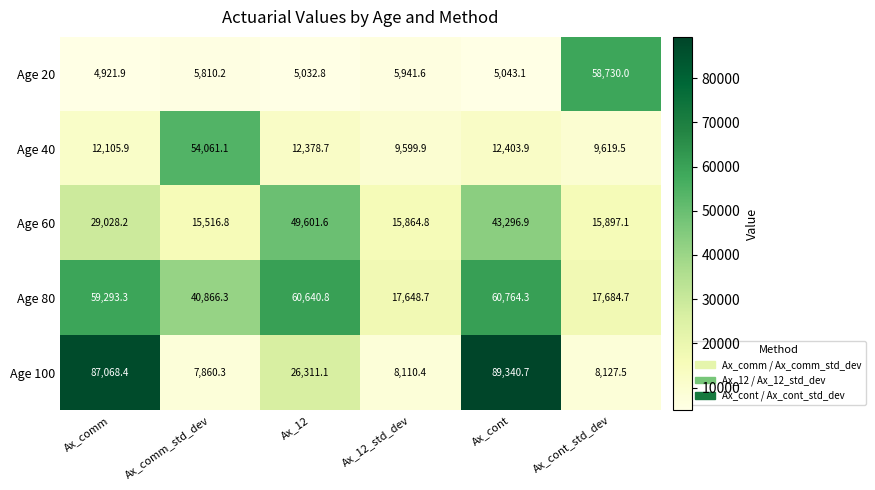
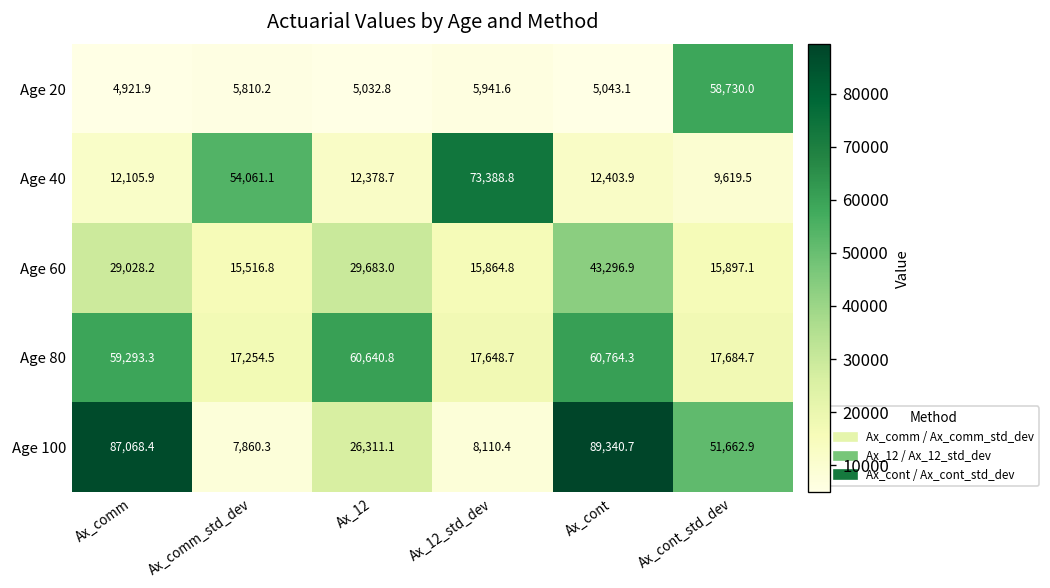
  {
    "Age 20": {
      "Ax_comm": "4,921.9",
      "Ax_comm_std_dev": "5,810.2",
      "Ax_12": "5,032.8",
      "Ax_12_std_dev": "5,941.6",
      "Ax_cont": "5,043.1",
      "Ax_cont_std_dev": "58,730.0"
    },
    "Age 40": {
      "Ax_comm": "12,105.9",
      "Ax_comm_std_dev": "54,061.1",
      "Ax_12": "12,378.7",
-     "Ax_12_std_dev": "9,599.9",
+     "Ax_12_std_dev": "73,388.8",
      "Ax_cont": "12,403.9",
      "Ax_cont_std_dev": "9,619.5"
    },
    "Age 60": {
      "Ax_comm": "29,028.2",
      "Ax_comm_std_dev": "15,516.8",
-     "Ax_12": "49,601.6",
+     "Ax_12": "29,683.0",
      "Ax_12_std_dev": "15,864.8",
      "Ax_cont": "43,296.9",
      "Ax_cont_std_dev": "15,897.1"
    },
    "Age 80": {
      "Ax_comm": "59,293.3",
-     "Ax_comm_std_dev": "40,866.3",
+     "Ax_comm_std_dev": "17,254.5",
      "Ax_12": "60,640.8",
      "Ax_12_std_dev": "17,648.7",
      "Ax_cont": "60,764.3",
      "Ax_cont_std_dev": "17,684.7"
    },
    "Age 100": {
      "Ax_comm": "87,068.4",
      "Ax_comm_std_dev": "7,860.3",
      "Ax_12": "26,311.1",
      "Ax_12_std_dev": "8,110.4",
      "Ax_cont": "89,340.7",
-     "Ax_cont_std_dev": "8,127.5"
+     "Ax_cont_std_dev": "51,662.9"
    }
  }
